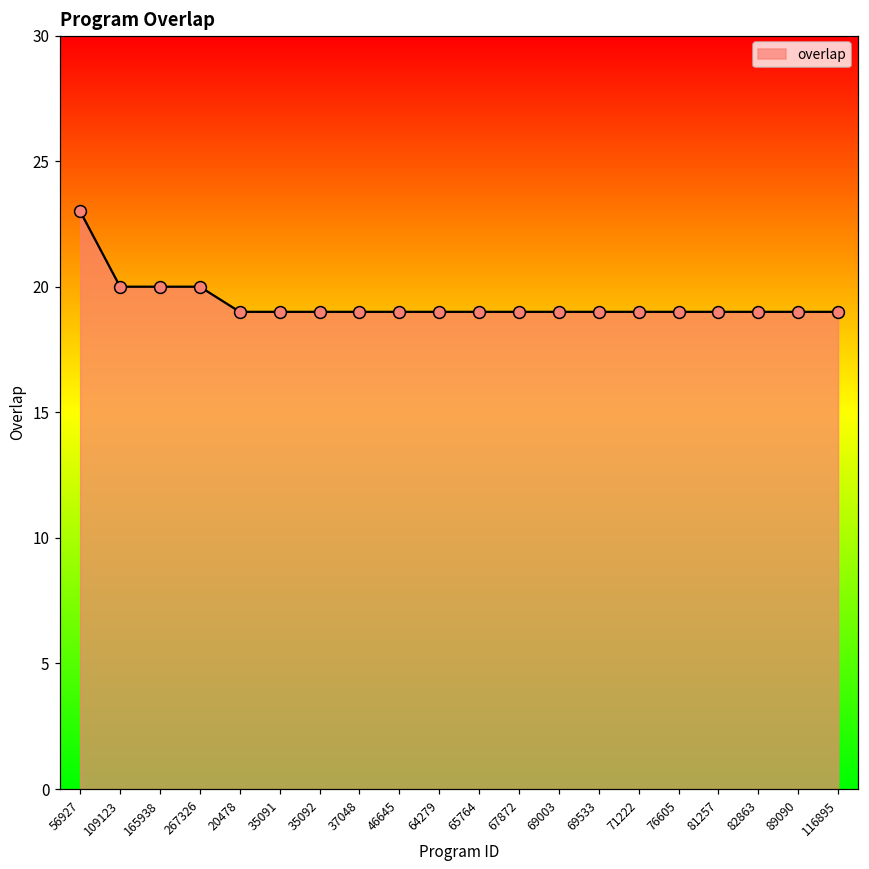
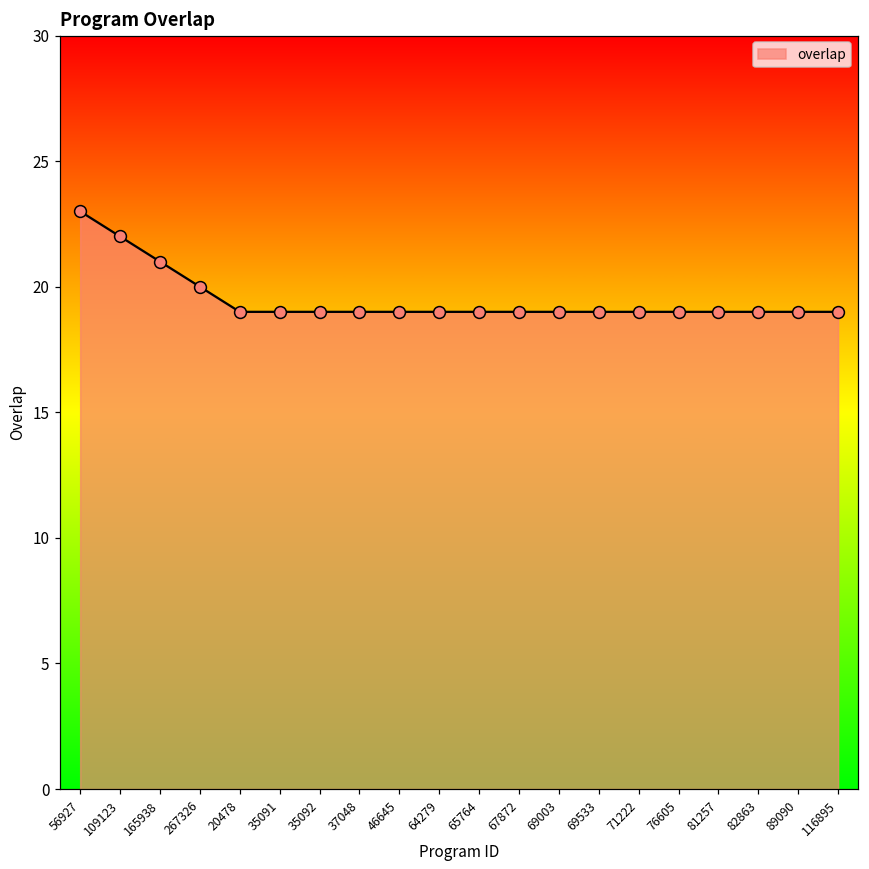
  {
    "56927": 23,
-   "109123": 20,
-   "165938": 20,
+   "109123": 22,
+   "165938": 21,
    "267326": 20,
    "20478": 19,
    "35091": 19,
    "35092": 19,
    "37048": 19,
    "46645": 19,
    "64279": 19,
    "65764": 19,
    "67872": 19,
    "69003": 19,
    "69533": 19,
    "71222": 19,
    "76605": 19,
    "81257": 19,
    "82863": 19,
    "89090": 19,
    "116895": 19
  }
